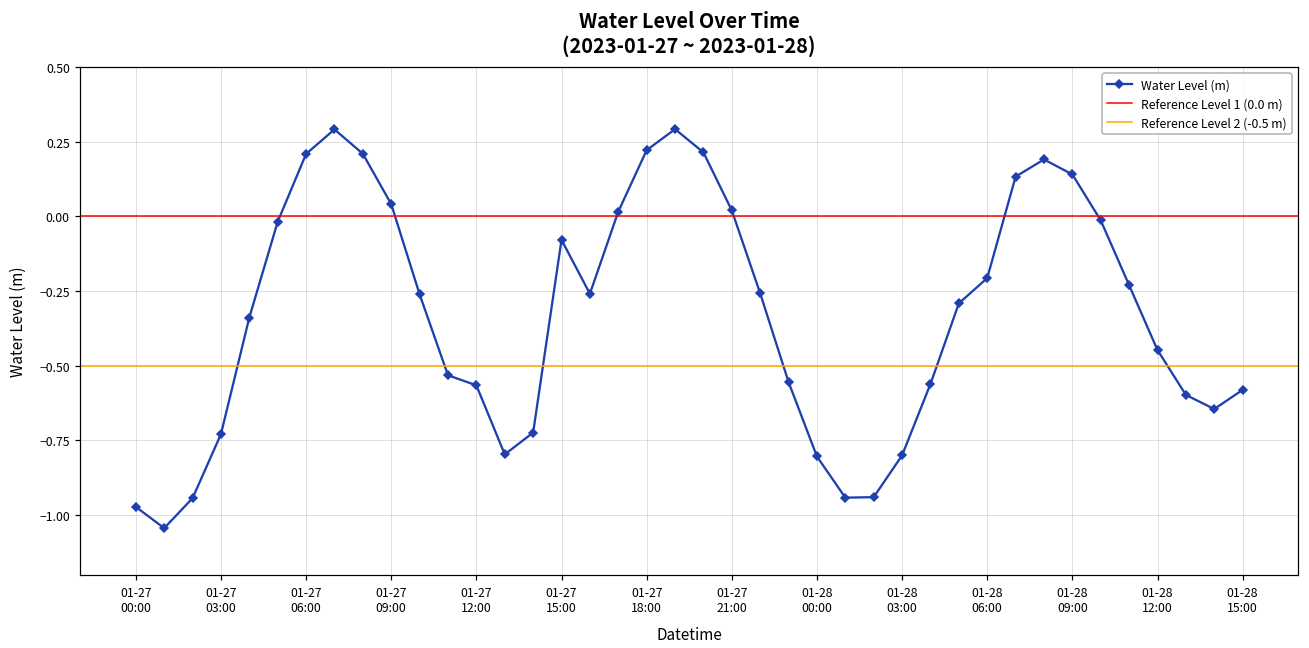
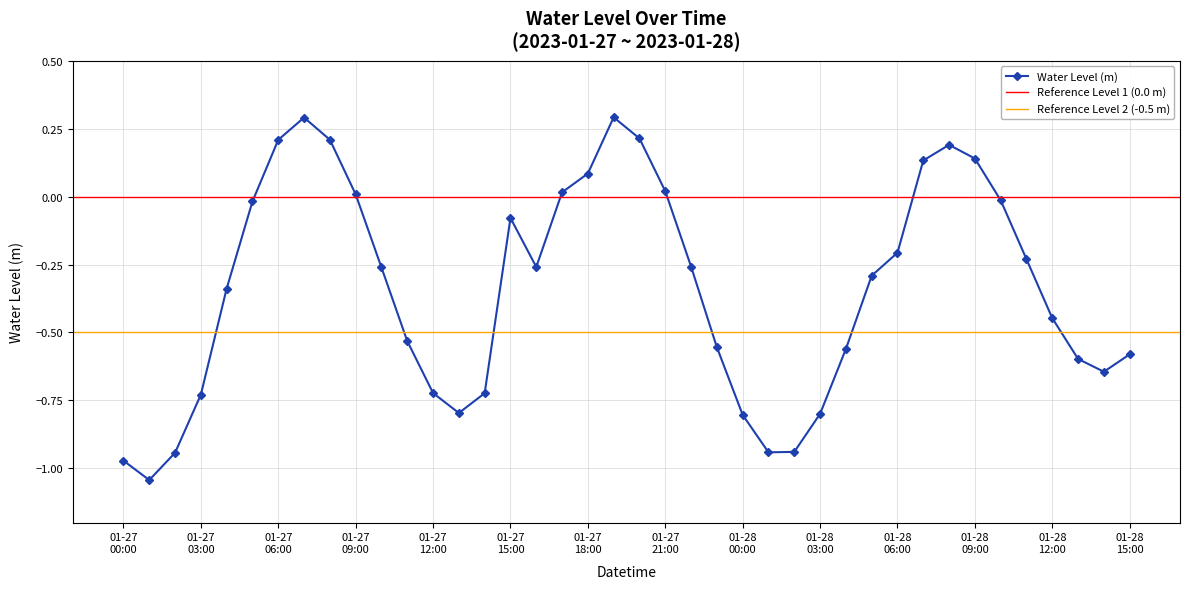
  {
    "01-27 00:00": -0.97,
    "01-27 03:00": -0.73,
    "01-27 06:00": 0.21,
-   "01-27 09:00": 0.04,
-   "01-27 12:00": -0.57,
+   "01-27 09:00": 0.01,
+   "01-27 12:00": -0.72,
    "01-27 15:00": -0.08,
-   "01-27 18:00": 0.22,
+   "01-27 18:00": 0.09,
    "01-27 21:00": 0.02,
    "01-28 00:00": -0.80,
    "01-28 03:00": -0.80,
    "01-28 06:00": -0.21,
    "01-28 09:00": 0.14,
    "01-28 12:00": -0.45,
    "01-28 15:00": -0.58
  }
